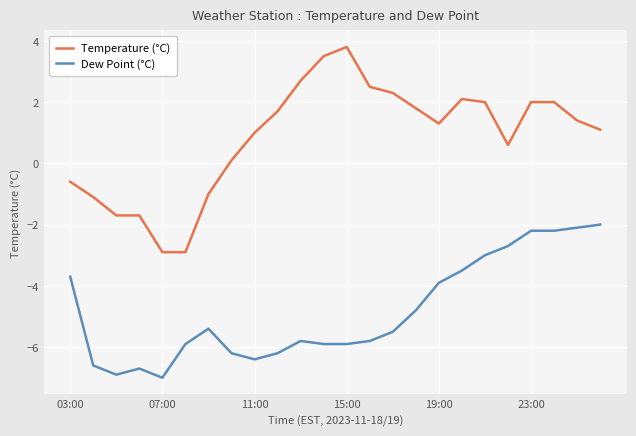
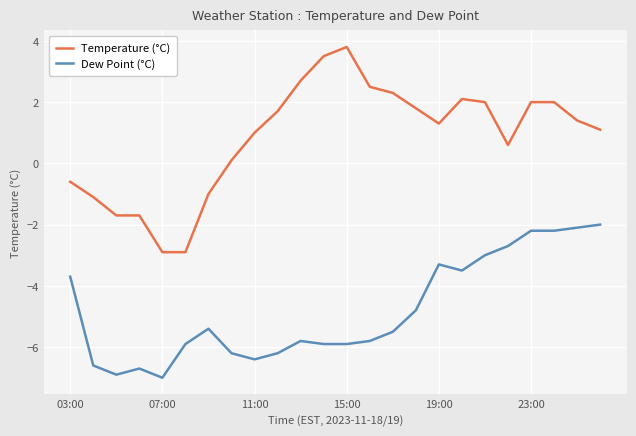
  {
    "Temperature (°C)": {
      "03:00": -0.6,
      "07:00": -2.9,
      "11:00": 1.0,
      "15:00": 3.8,
      "19:00": 1.3,
      "23:00": 2.0
    },
    "Dew Point (°C)": {
      "03:00": -3.7,
      "07:00": -7.0,
      "11:00": -6.4,
      "15:00": -5.9,
-     "19:00": -3.9,
+     "19:00": -3.3,
      "23:00": -2.2
    }
  }
